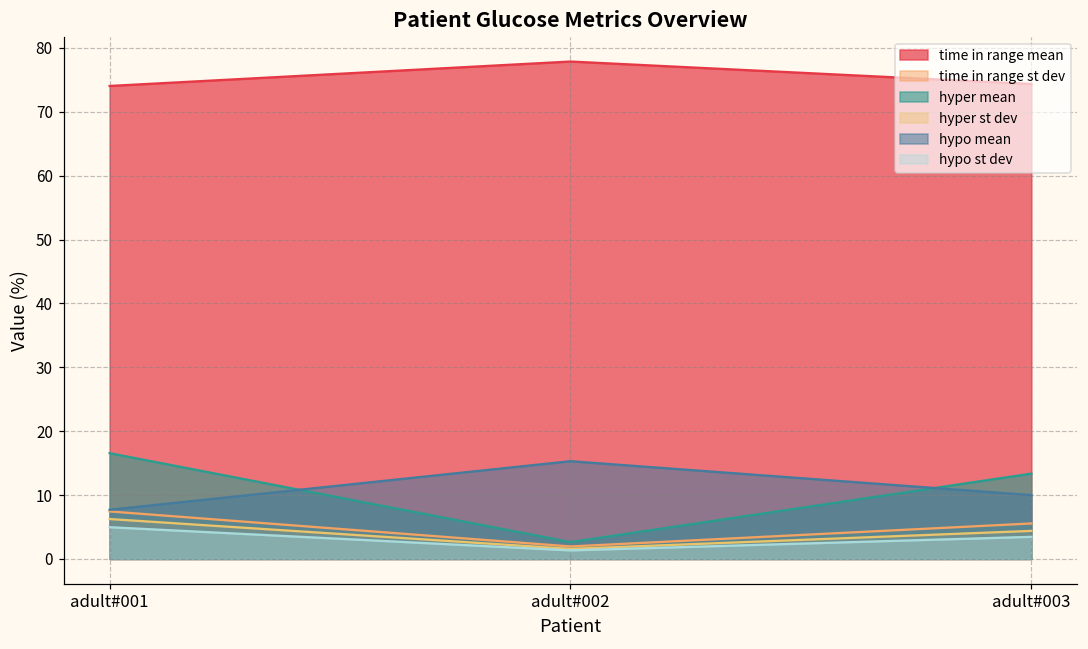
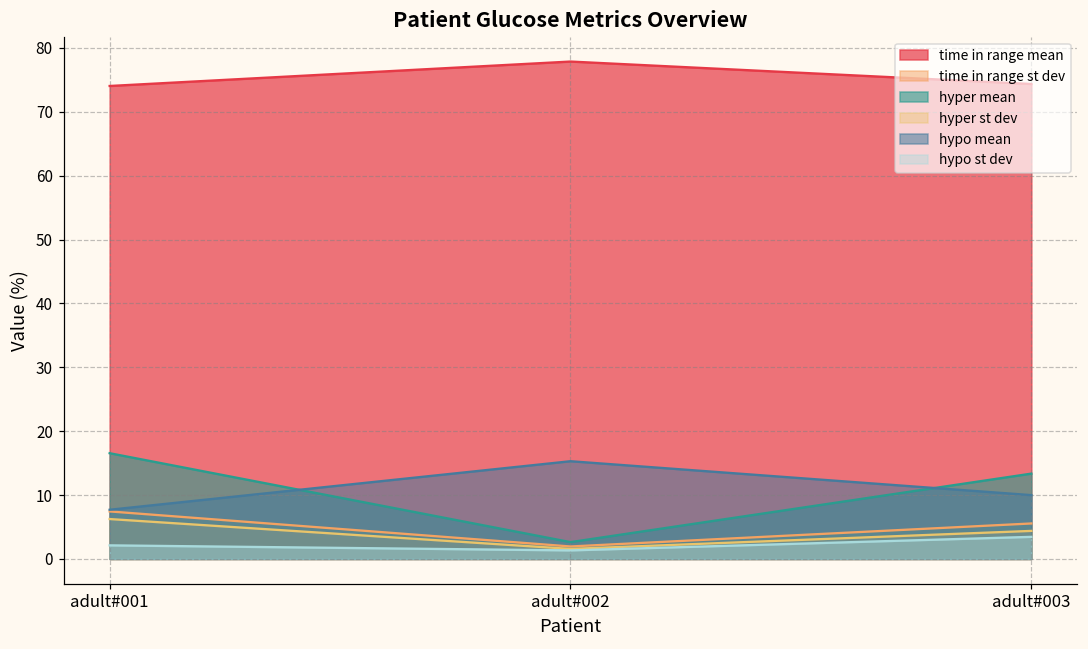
  {
    "time in range mean": {
      "adult#001": 74,
      "adult#002": 78
    },
    "hypo st dev": {
-     "adult#001": 5,
+     "adult#001": 2,
      "adult#003": 3
    }
  }
